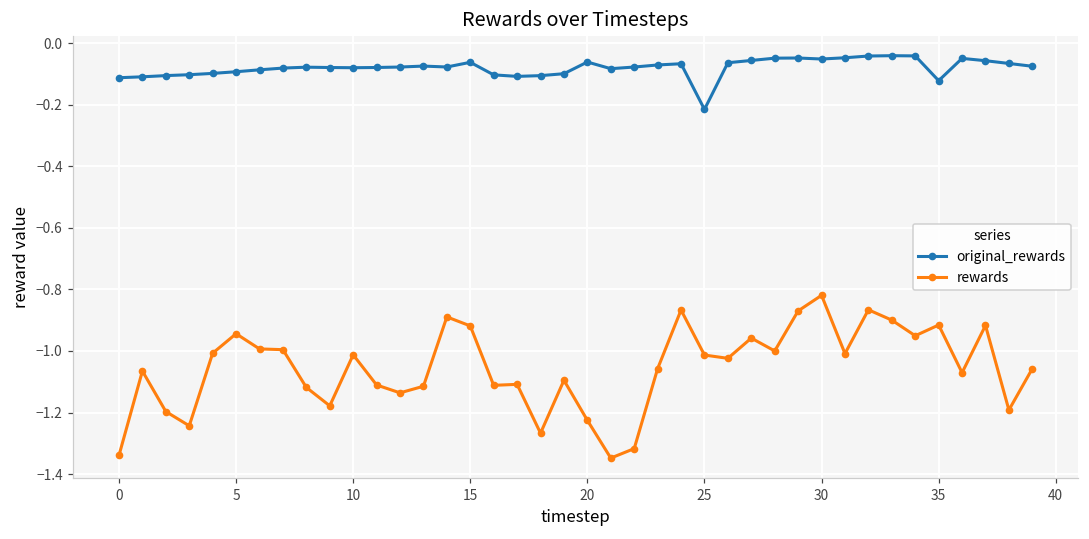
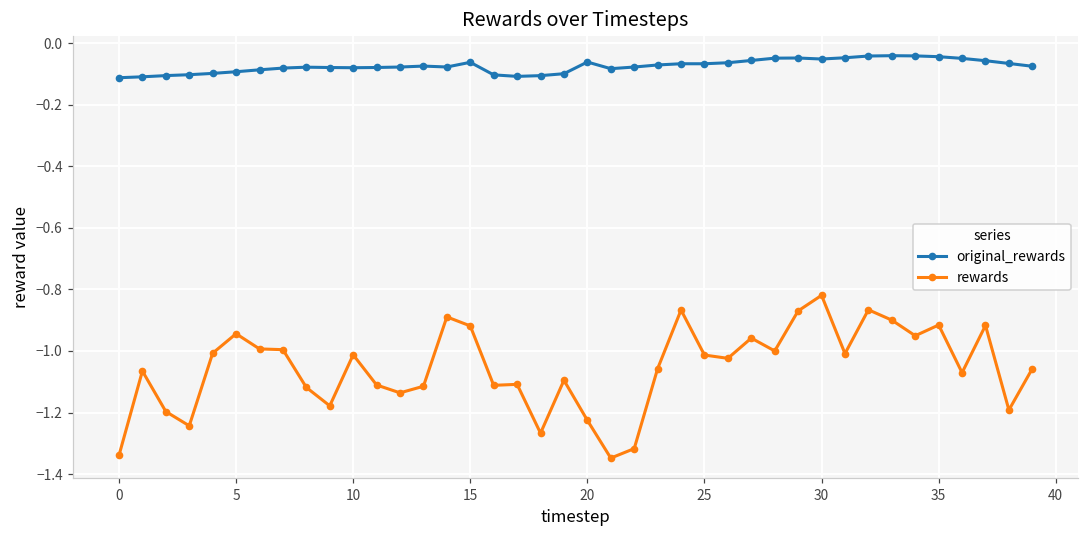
  {
    "original_rewards": {
      "0": -0.11,
      "5": -0.09,
      "10": -0.08,
      "15": -0.06,
      "20": -0.06,
-     "25": -0.22,
+     "25": -0.07,
      "30": -0.05,
-     "35": -0.12
+     "35": -0.04
    },
    "rewards": {
      "0": -1.34,
      "5": -0.94,
      "10": -1.01,
      "15": -0.92,
      "20": -1.23,
      "25": -1.01,
      "30": -0.82,
      "35": -0.92
    }
  }
